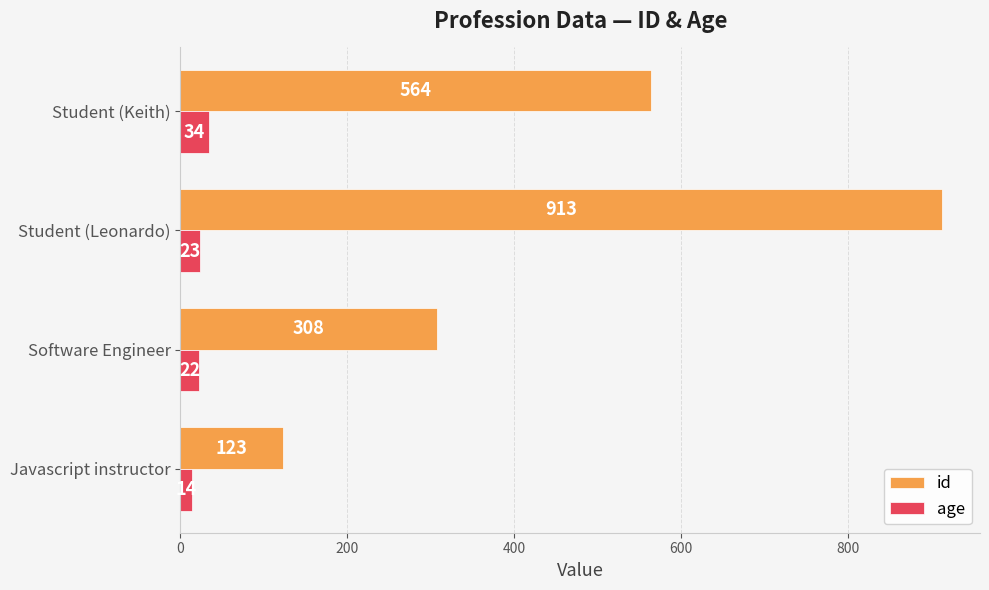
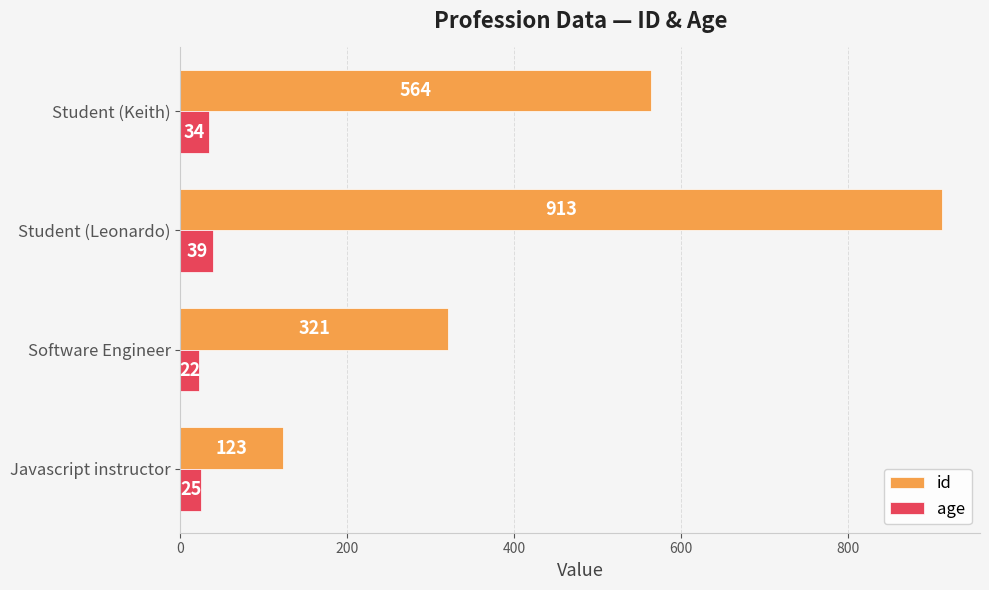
  {
    "id": {
      "Student (Keith)": 564,
      "Student (Leonardo)": 913,
-     "Software Engineer": 308,
+     "Software Engineer": 321,
      "Javascript instructor": 123
    },
    "age": {
      "Student (Keith)": 34,
-     "Student (Leonardo)": 23,
+     "Student (Leonardo)": 39,
      "Software Engineer": 22,
-     "Javascript instructor": 10
+     "Javascript instructor": 30
    }
  }
